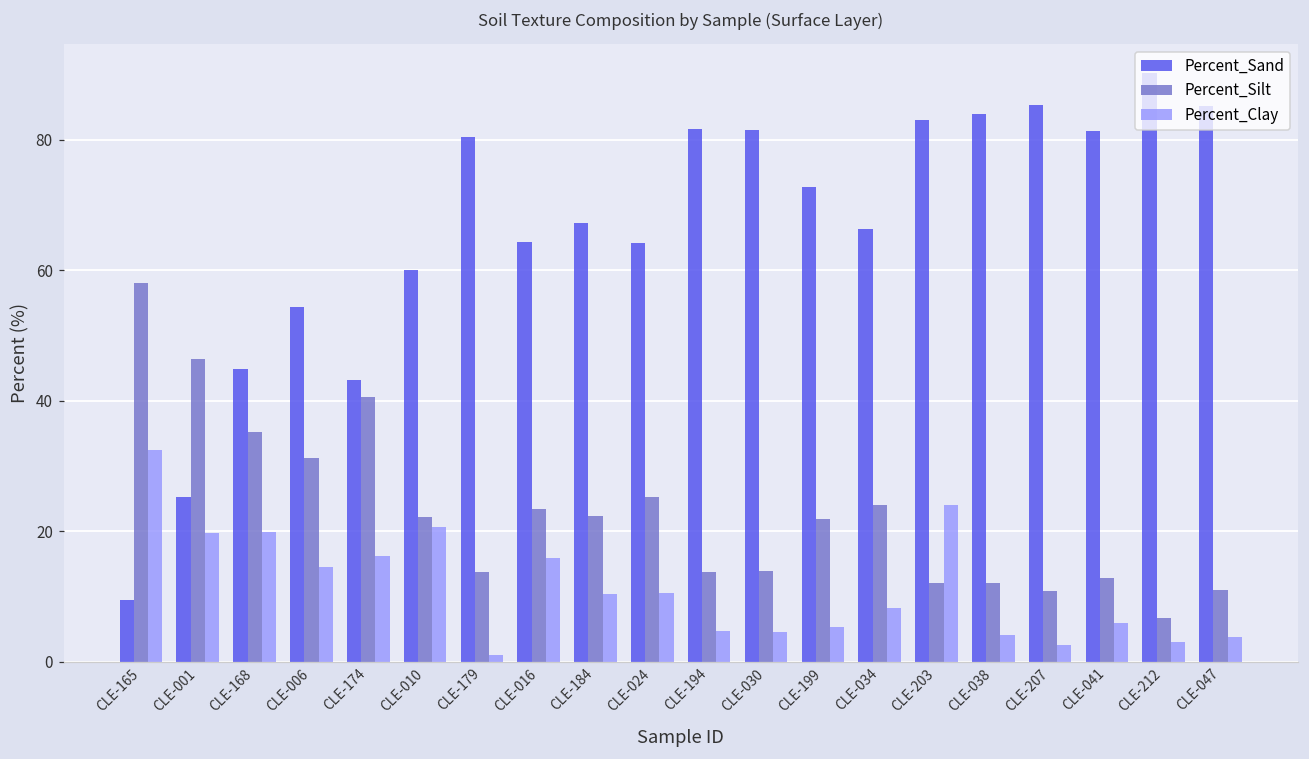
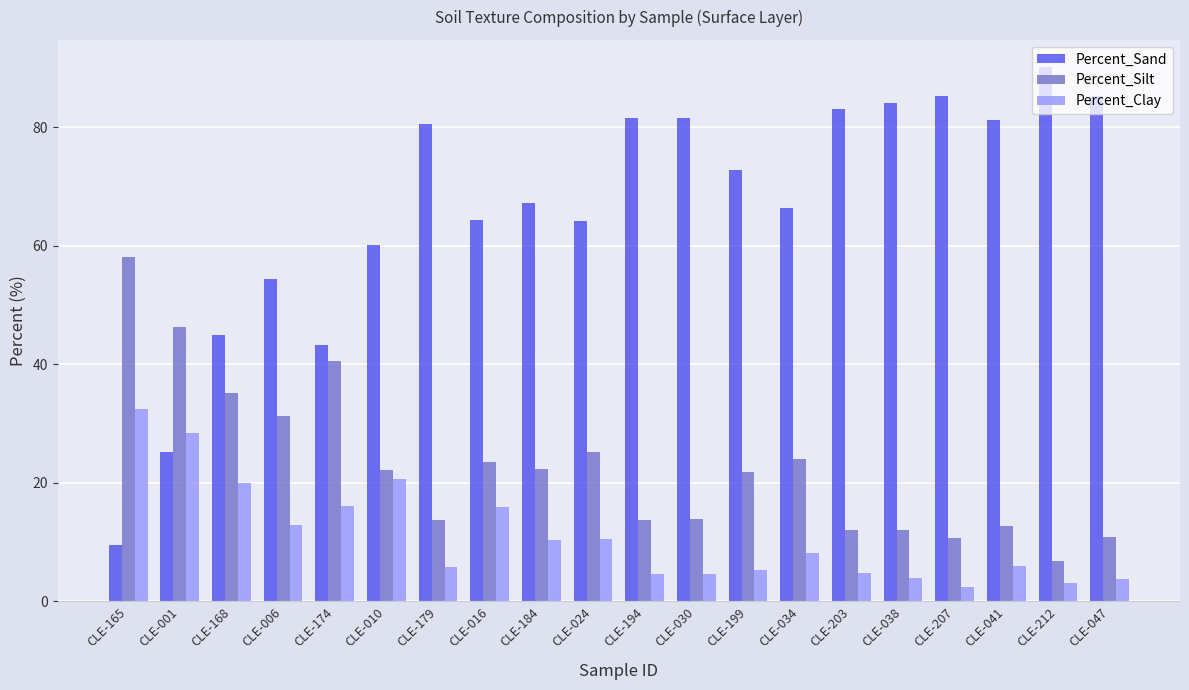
  {
    "Percent_Clay": {
      "CLE-165": 32,
-     "CLE-001": 20,
+     "CLE-001": 28,
      "CLE-168": 20,
-     "CLE-006": 14,
+     "CLE-006": 13,
      "CLE-174": 16,
      "CLE-010": 21,
-     "CLE-179": 1,
+     "CLE-179": 6,
      "CLE-016": 16,
      "CLE-184": 10,
      "CLE-024": 11,
      "CLE-194": 5,
      "CLE-030": 5,
      "CLE-199": 5,
      "CLE-034": 8,
-     "CLE-203": 24,
+     "CLE-203": 5,
      "CLE-038": 4,
      "CLE-207": 3,
      "CLE-041": 6,
      "CLE-212": 3,
      "CLE-047": 4
    }
  }
